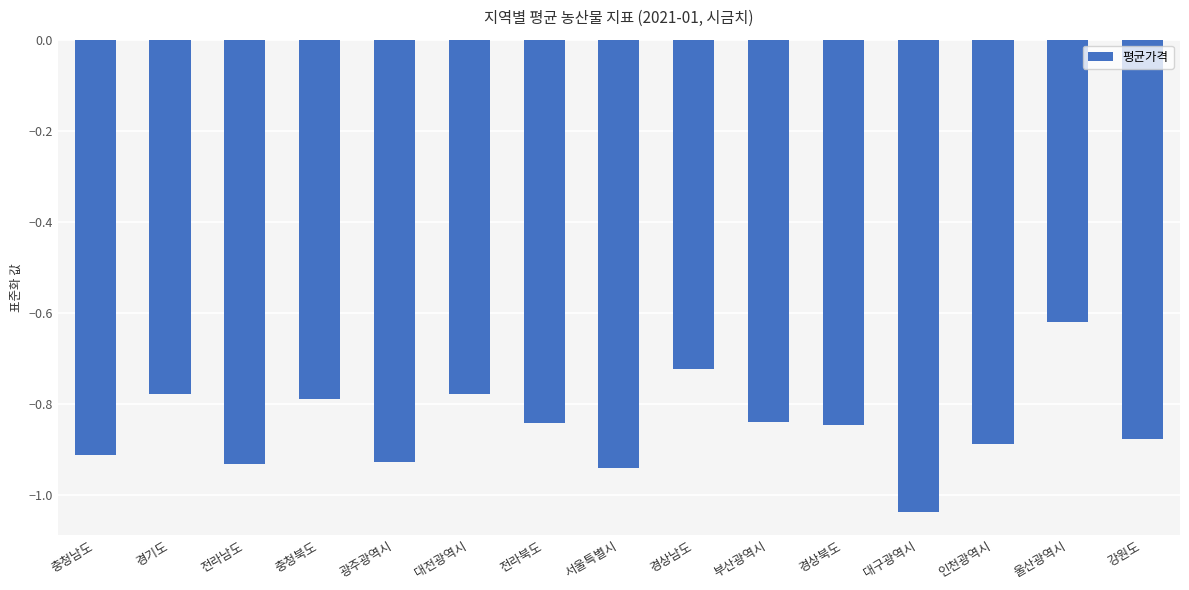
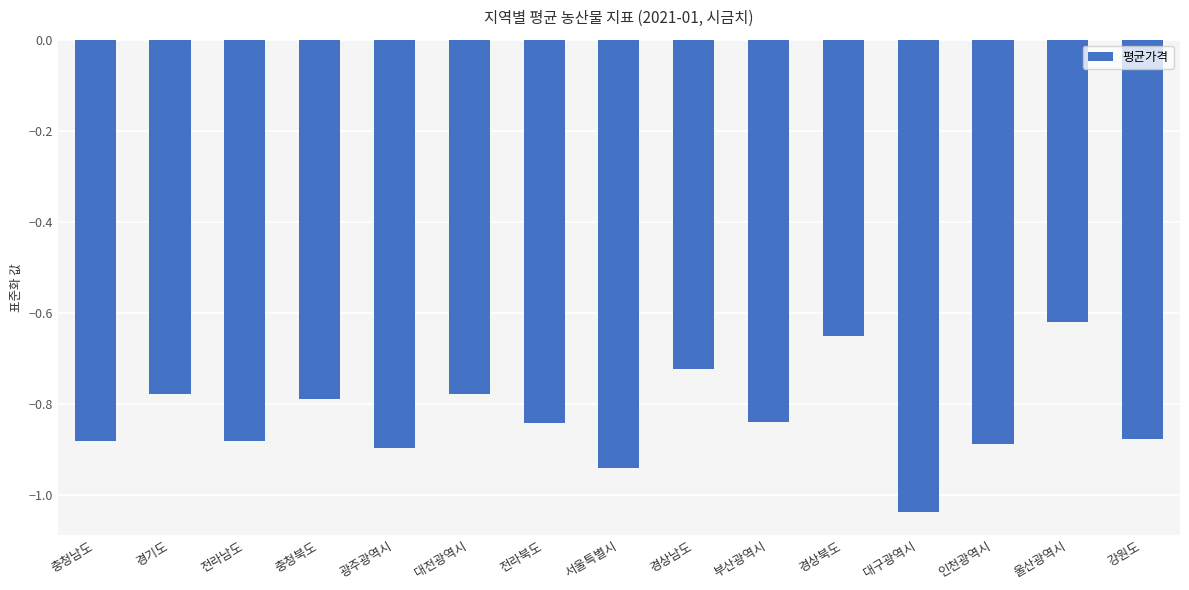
  {
-   "충청남도": -0.91,
+   "충청남도": -0.88,
    "경기도": -0.78,
-   "전라남도": -0.93,
+   "전라남도": -0.88,
    "충청북도": -0.79,
-   "광주광역시": -0.93,
+   "광주광역시": -0.90,
    "대전광역시": -0.78,
    "전라북도": -0.84,
    "서울특별시": -0.94,
    "경상남도": -0.72,
    "부산광역시": -0.84,
-   "경상북도": -0.85,
+   "경상북도": -0.65,
    "대구광역시": -1.04,
    "인천광역시": -0.89,
    "울산광역시": -0.62,
    "강원도": -0.88
  }
